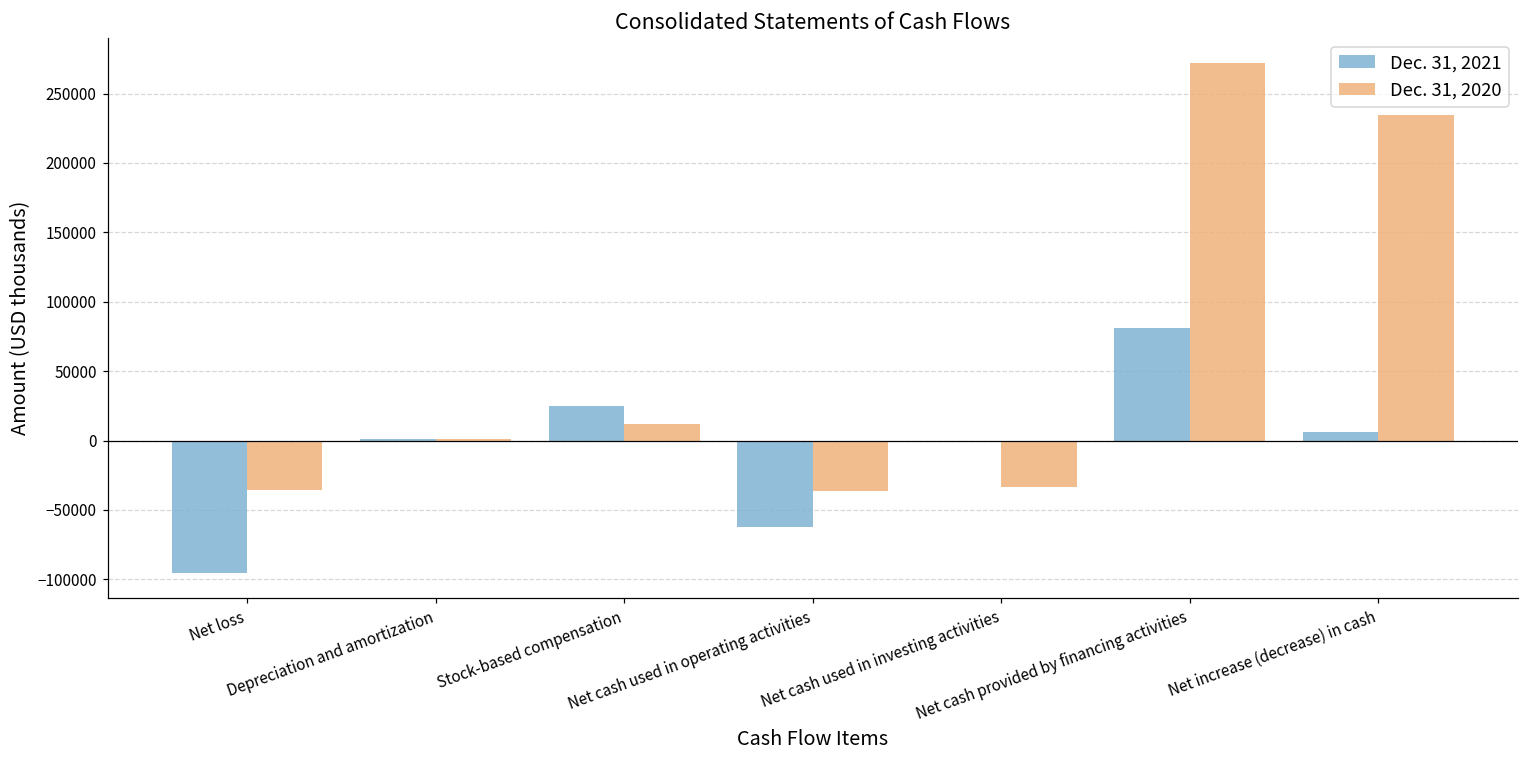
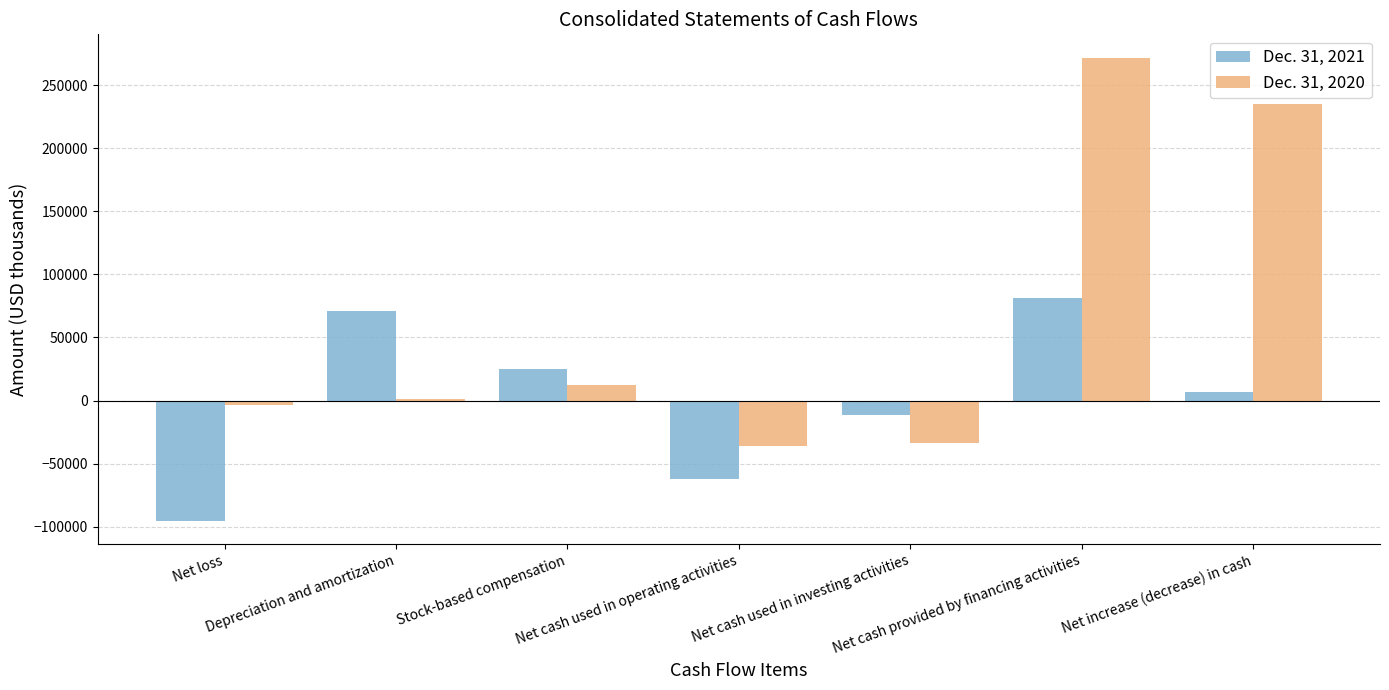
  {
    "Dec. 31, 2021": {
      "Net loss": -95000,
-     "Depreciation and amortization": 1000,
+     "Depreciation and amortization": 71000,
      "Stock-based compensation": 25000,
      "Net cash used in operating activities": -62000,
-     "Net cash used in investing activities": -1000,
+     "Net cash used in investing activities": -11000,
      "Net cash provided by financing activities": 81000,
      "Net increase (decrease) in cash": 6000
    },
    "Dec. 31, 2020": {
-     "Net loss": -36000,
+     "Net loss": -3000,
      "Stock-based compensation": 12000,
      "Net cash used in operating activities": -36000,
      "Net cash used in investing activities": -34000,
      "Net cash provided by financing activities": 272000,
      "Net increase (decrease) in cash": 235000
    }
  }
